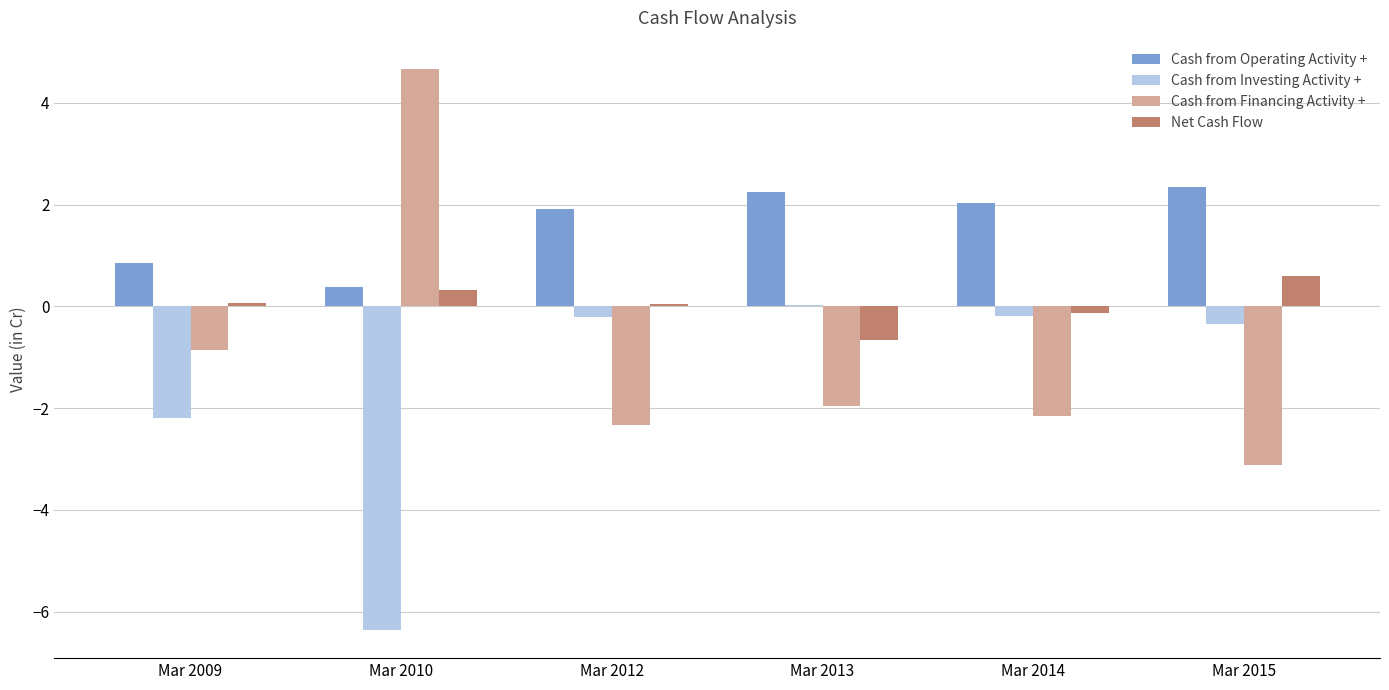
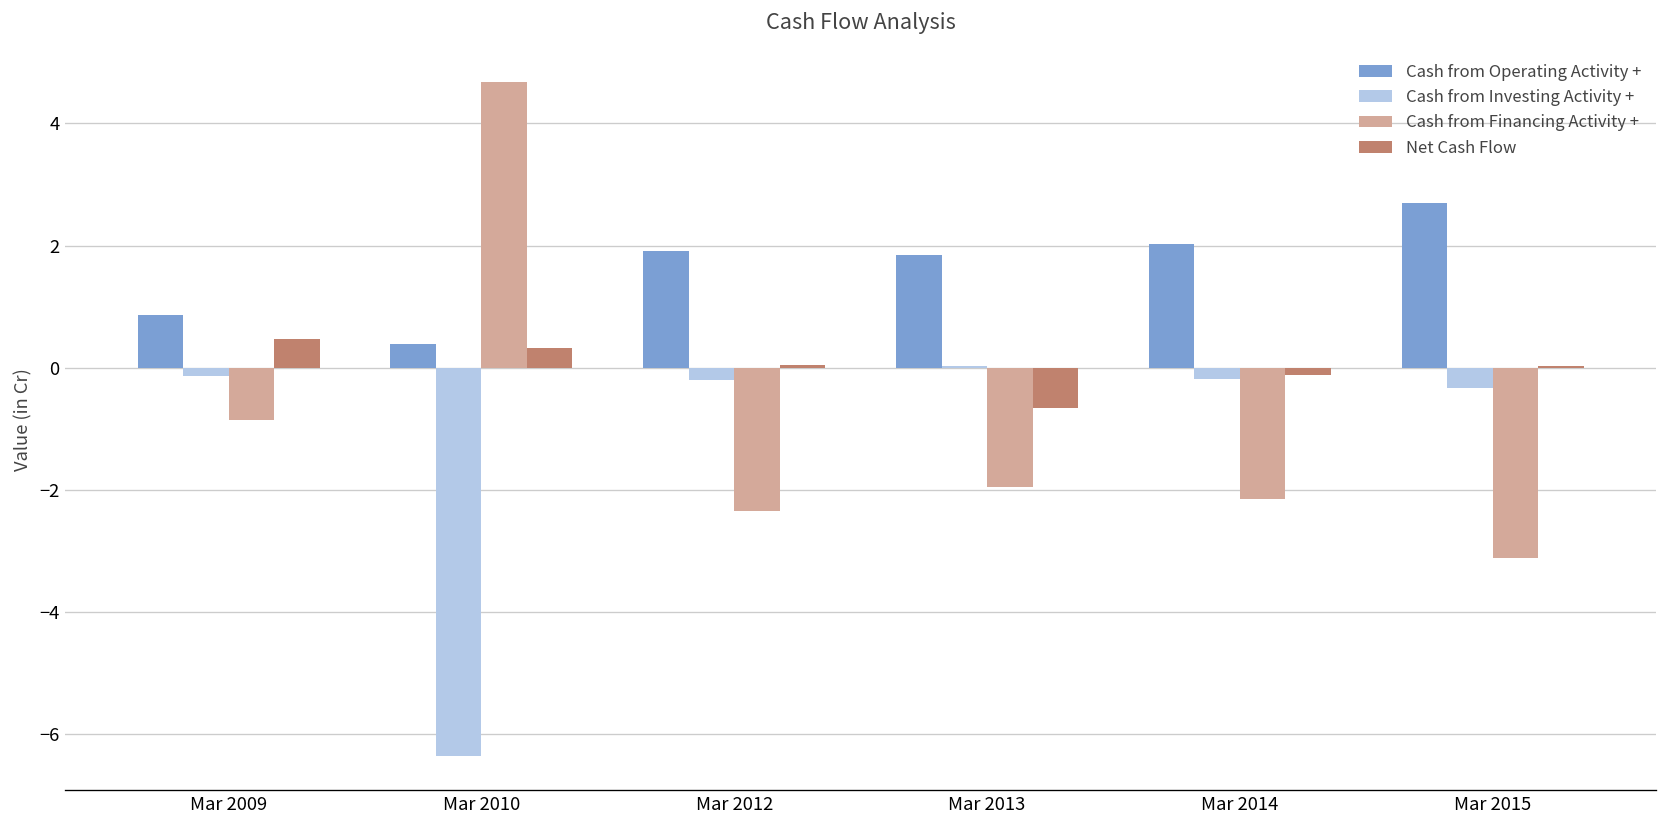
  {
    "Cash from Operating Activity +": {
      "Mar 2009": 0.9,
      "Mar 2010": 0.4,
      "Mar 2012": 1.9,
-     "Mar 2013": 2.3,
+     "Mar 2013": 1.8,
      "Mar 2014": 2.0,
-     "Mar 2015": 2.4
+     "Mar 2015": 2.7
    },
    "Cash from Investing Activity +": {
-     "Mar 2009": -2.2,
+     "Mar 2009": -0.1,
      "Mar 2010": -6.4,
      "Mar 2012": -0.2,
      "Mar 2014": -0.2,
      "Mar 2015": -0.3
    },
    "Cash from Financing Activity +": {
      "Mar 2009": -0.9,
      "Mar 2010": 4.7,
      "Mar 2012": -2.3,
      "Mar 2013": -2.0,
      "Mar 2014": -2.2,
      "Mar 2015": -3.1
    },
    "Net Cash Flow": {
-     "Mar 2009": 0.1,
+     "Mar 2009": 0.5,
      "Mar 2010": 0.3,
      "Mar 2013": -0.7,
      "Mar 2014": -0.1,
-     "Mar 2015": 0.6
+     "Mar 2015": 0.0
    }
  }
